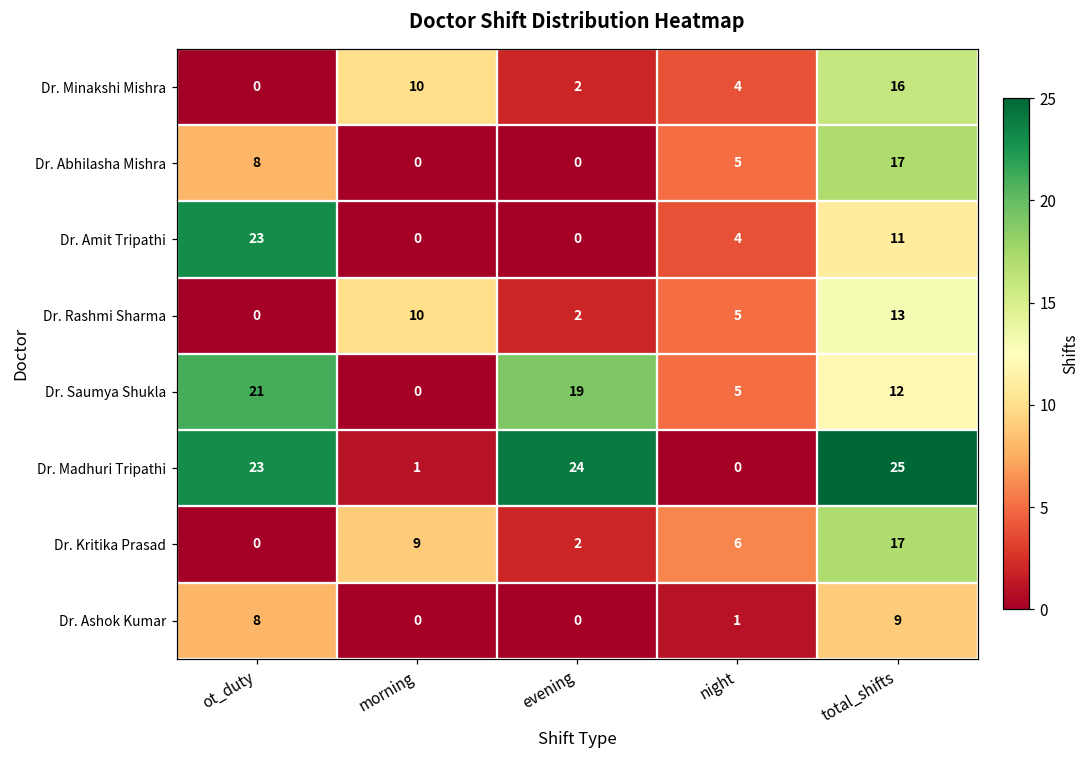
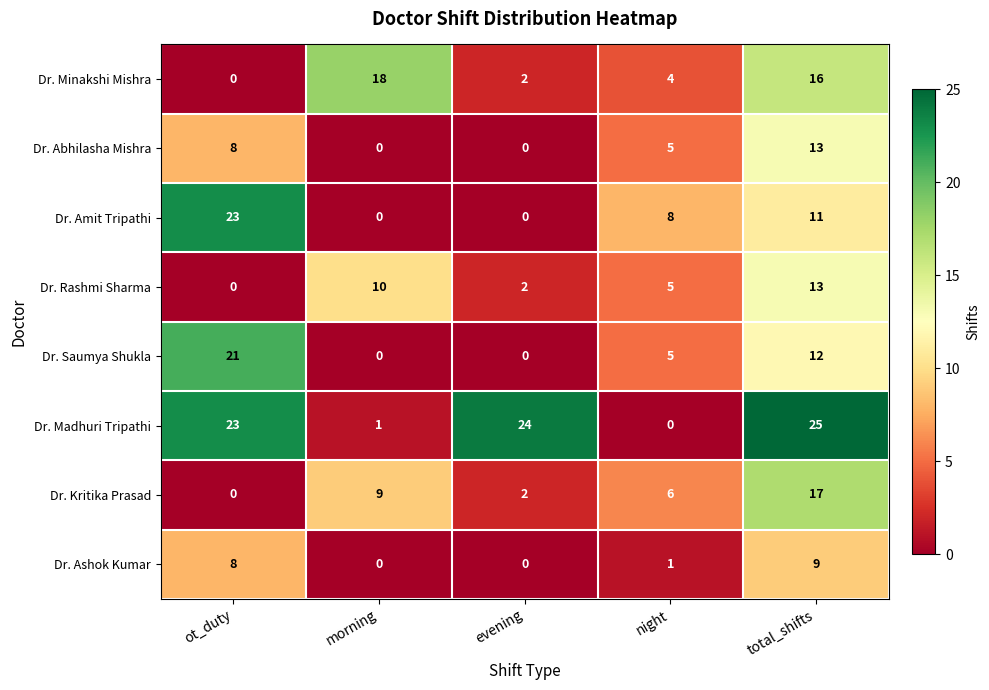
  {
    "Dr. Minakshi Mishra": {
      "ot_duty": 0,
-     "morning": 10,
+     "morning": 18,
      "evening": 2,
      "night": 4,
      "total_shifts": 16
    },
    "Dr. Abhilasha Mishra": {
      "ot_duty": 8,
      "morning": 0,
      "evening": 0,
      "night": 5,
-     "total_shifts": 17
+     "total_shifts": 13
    },
    "Dr. Amit Tripathi": {
      "ot_duty": 23,
      "morning": 0,
      "evening": 0,
-     "night": 4,
+     "night": 8,
      "total_shifts": 11
    },
    "Dr. Rashmi Sharma": {
      "ot_duty": 0,
      "morning": 10,
      "evening": 2,
      "night": 5,
      "total_shifts": 13
    },
    "Dr. Saumya Shukla": {
      "ot_duty": 21,
      "morning": 0,
-     "evening": 19,
+     "evening": 0,
      "night": 5,
      "total_shifts": 12
    },
    "Dr. Madhuri Tripathi": {
      "ot_duty": 23,
      "morning": 1,
      "evening": 24,
      "night": 0,
      "total_shifts": 25
    },
    "Dr. Kritika Prasad": {
      "ot_duty": 0,
      "morning": 9,
      "evening": 2,
      "night": 6,
      "total_shifts": 17
    },
    "Dr. Ashok Kumar": {
      "ot_duty": 8,
      "morning": 0,
      "evening": 0,
      "night": 1,
      "total_shifts": 9
    }
  }
